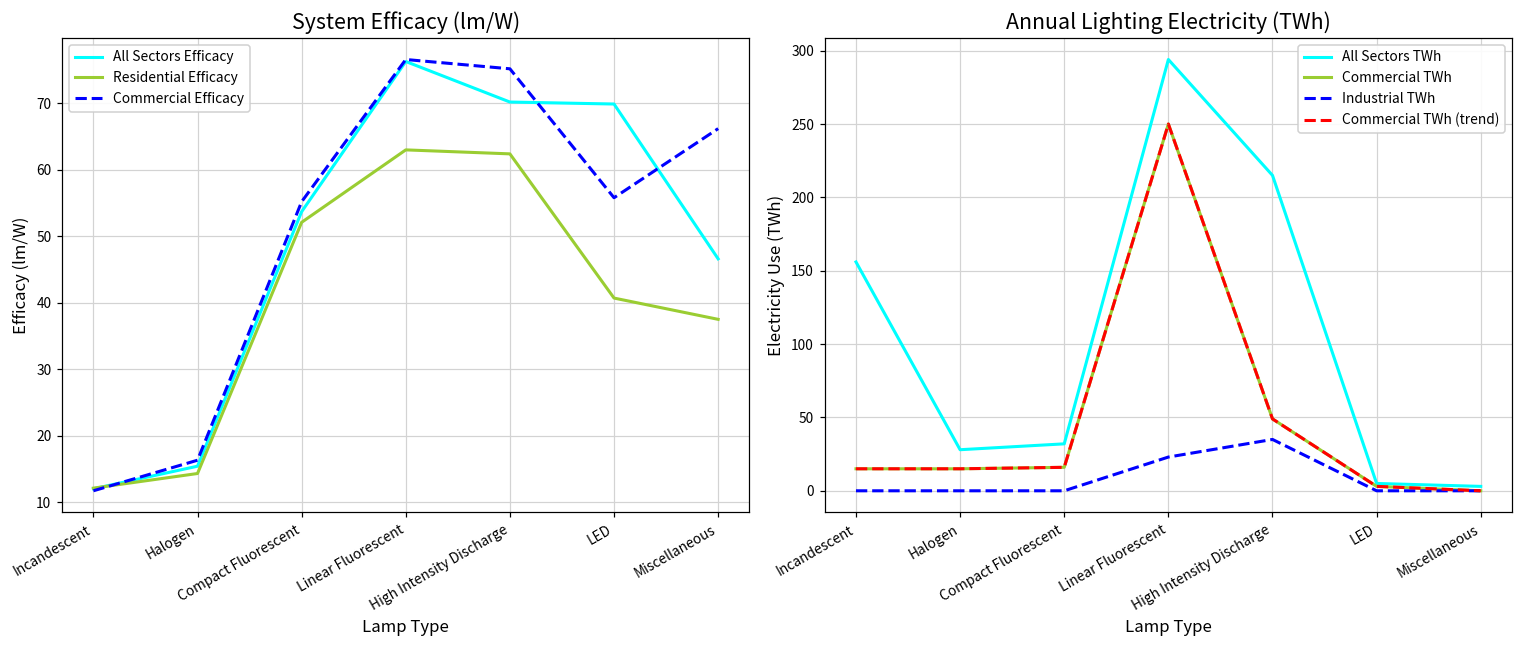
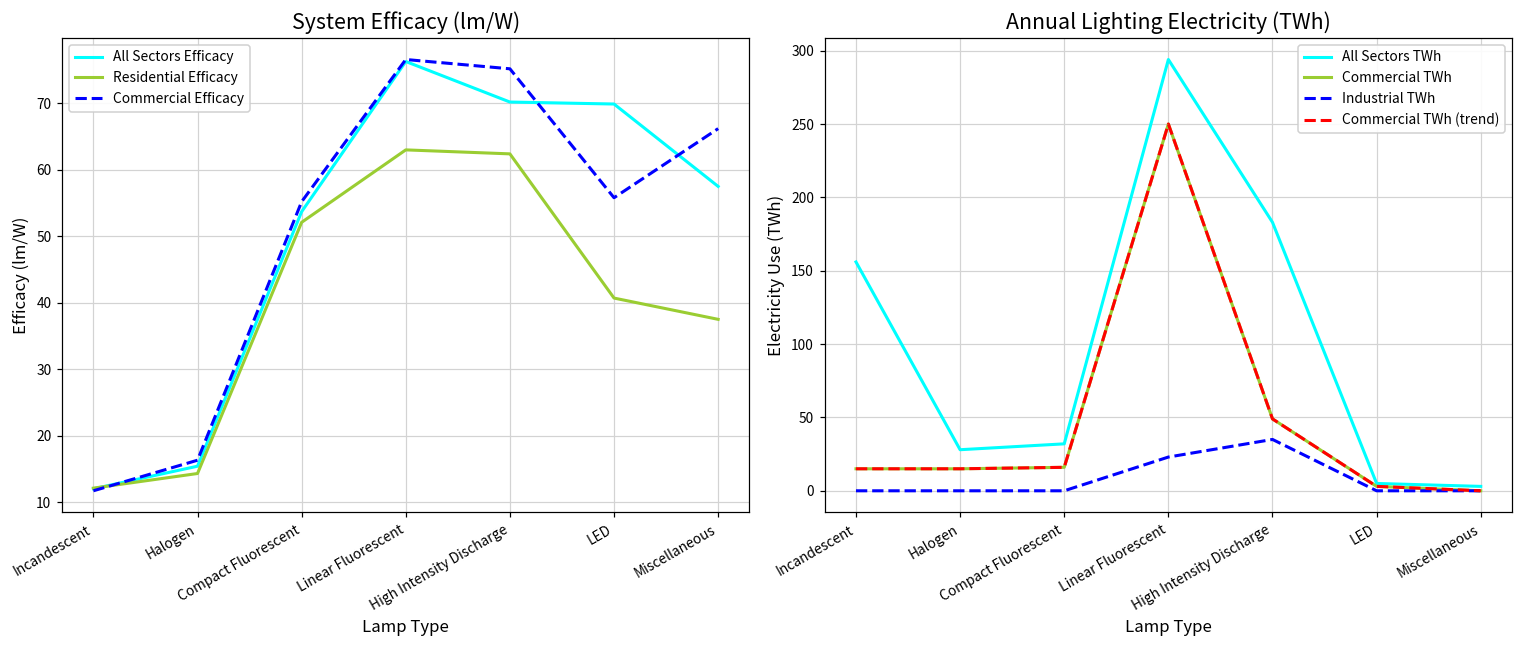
  {
    "System Efficacy (lm/W)": {
      "All Sectors Efficacy": {
        "Halogen": 15,
        "Compact Fluorescent": 54,
        "High Intensity Discharge": 70,
        "LED": 70,
-       "Miscellaneous": 47
+       "Miscellaneous": 58
      },
      "Residential Efficacy": {
        "Halogen": 14,
        "Compact Fluorescent": 52,
        "Linear Fluorescent": 63,
        "High Intensity Discharge": 62,
        "LED": 41,
        "Miscellaneous": 38
      },
      "Commercial Efficacy": {
        "Halogen": 16,
        "Compact Fluorescent": 55,
        "High Intensity Discharge": 75,
        "LED": 56,
        "Miscellaneous": 66
      }
    },
    "Annual Lighting Electricity (TWh)": {
      "All Sectors TWh": {
        "Incandescent": 156,
        "Halogen": 28,
        "Compact Fluorescent": 32,
        "Linear Fluorescent": 294,
-       "High Intensity Discharge": 215,
+       "High Intensity Discharge": 183,
        "LED": 5,
        "Miscellaneous": 3
      },
      "Commercial TWh (trend)": {
        "Incandescent": 15,
        "Halogen": 15,
        "Compact Fluorescent": 16,
        "Linear Fluorescent": 250,
        "High Intensity Discharge": 49,
        "LED": 3
      },
      "Industrial TWh": {
        "Incandescent": 0,
        "Halogen": 0,
        "Compact Fluorescent": 0,
        "Linear Fluorescent": 23,
        "High Intensity Discharge": 35,
        "LED": 0
      }
    }
  }
